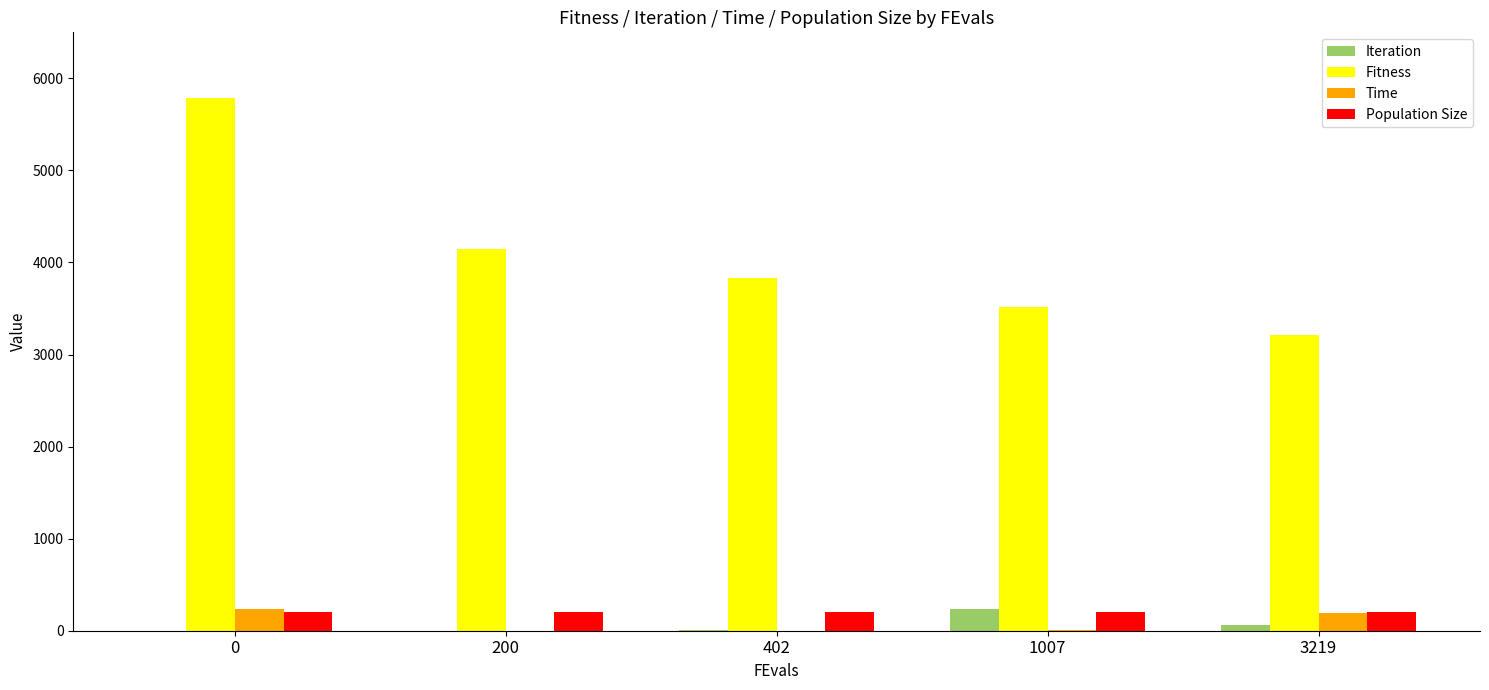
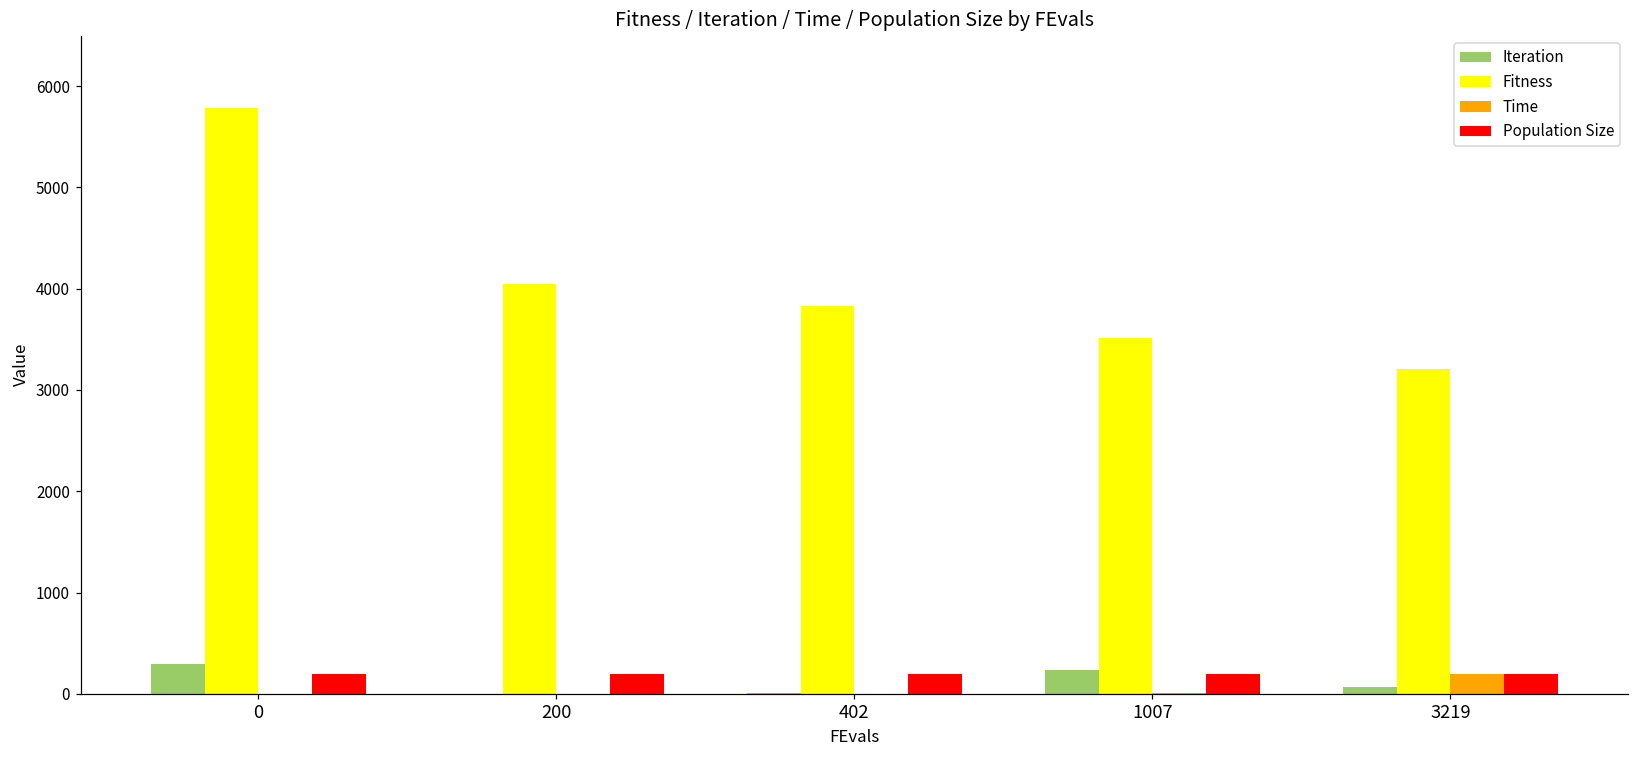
  {
    "Iteration": {
-     "0": 0,
+     "0": 300,
      "1007": 200,
      "3219": 100
    },
    "Fitness": {
      "0": 5800,
-     "200": 4100,
+     "200": 4000,
      "402": 3800,
      "1007": 3500,
      "3219": 3200
    },
    "Time": {
-     "0": 200,
+     "0": 0,
      "3219": 200
    },
    "Population Size": {
      "0": 200,
      "200": 200,
      "402": 200,
      "1007": 200,
      "3219": 200
    }
  }
